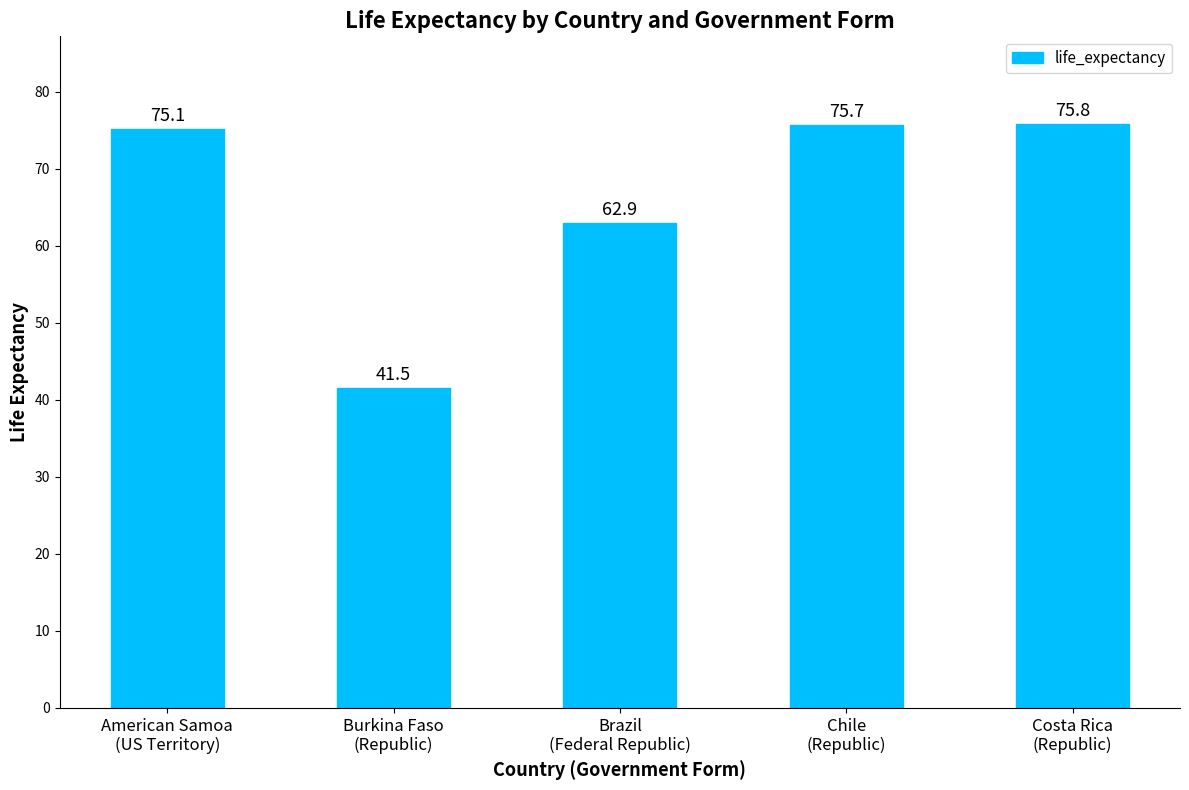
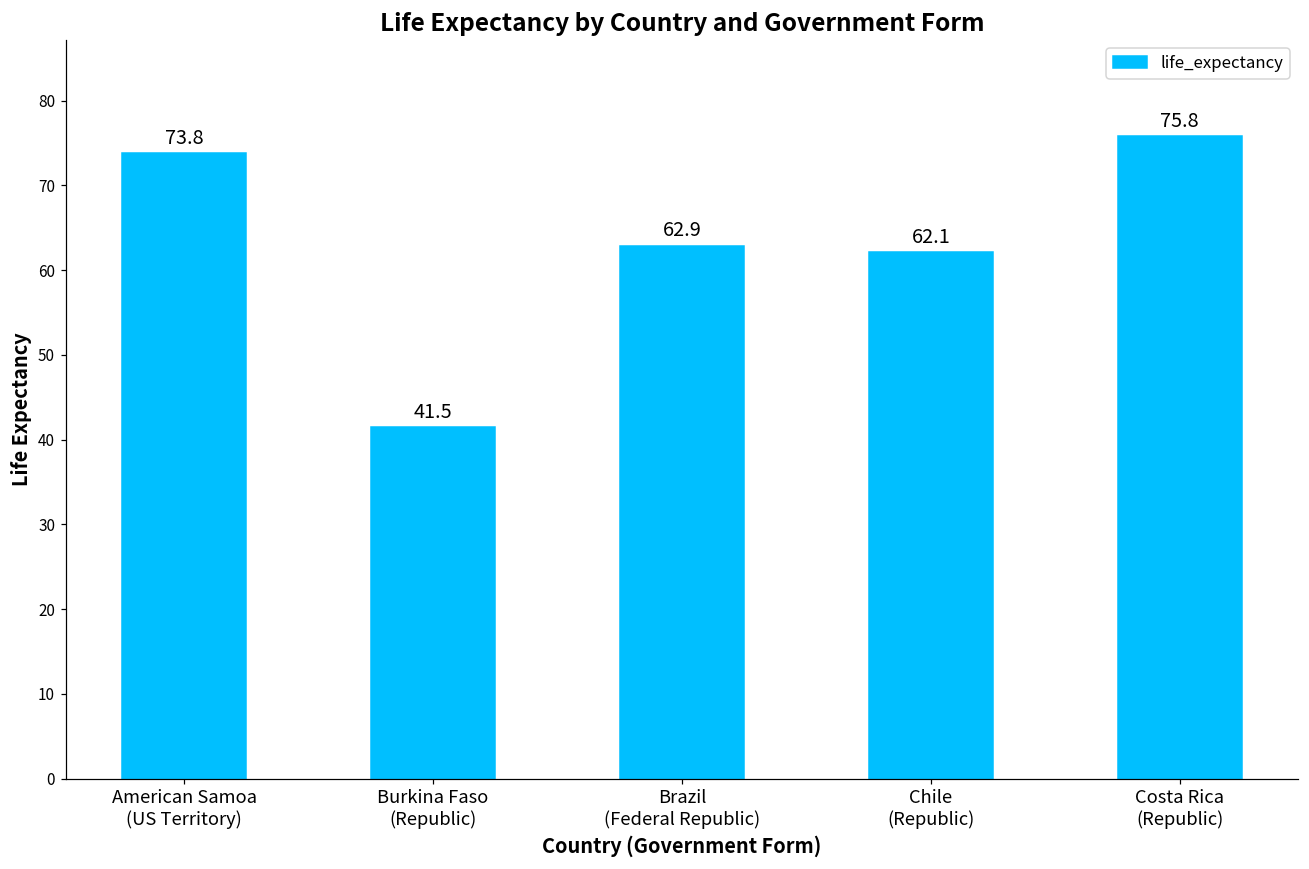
  {
-   "American Samoa (US Territory)": 75.1,
+   "American Samoa (US Territory)": 73.8,
    "Burkina Faso (Republic)": 41.5,
    "Brazil (Federal Republic)": 62.9,
-   "Chile (Republic)": 75.7,
+   "Chile (Republic)": 62.1,
    "Costa Rica (Republic)": 75.8
  }
